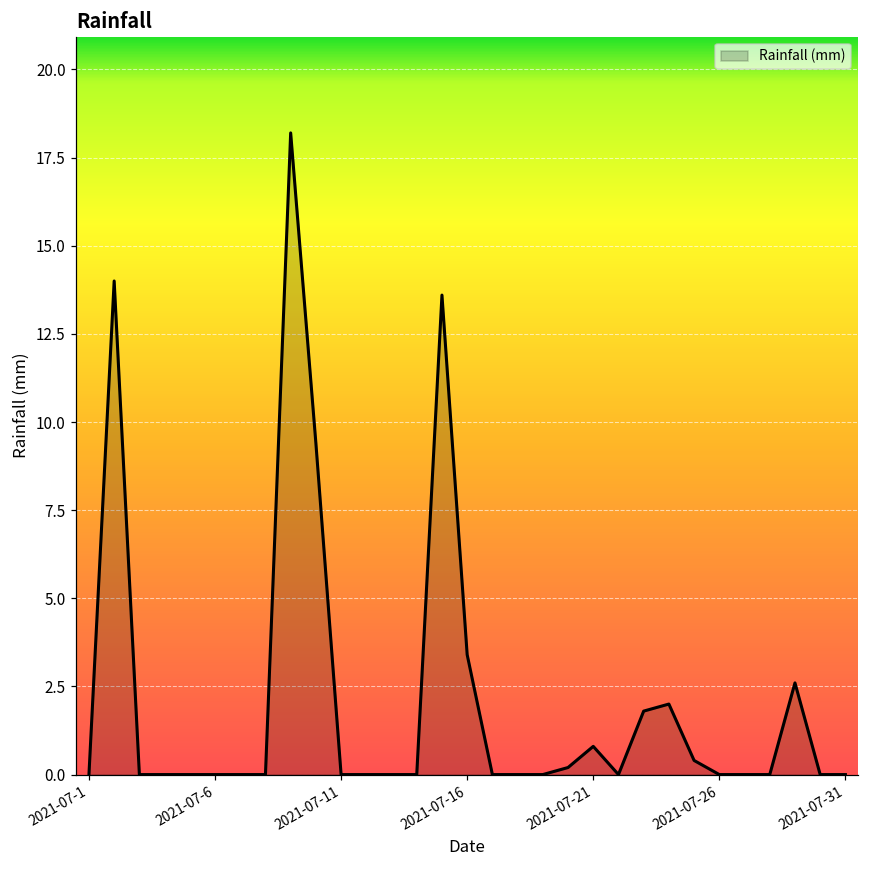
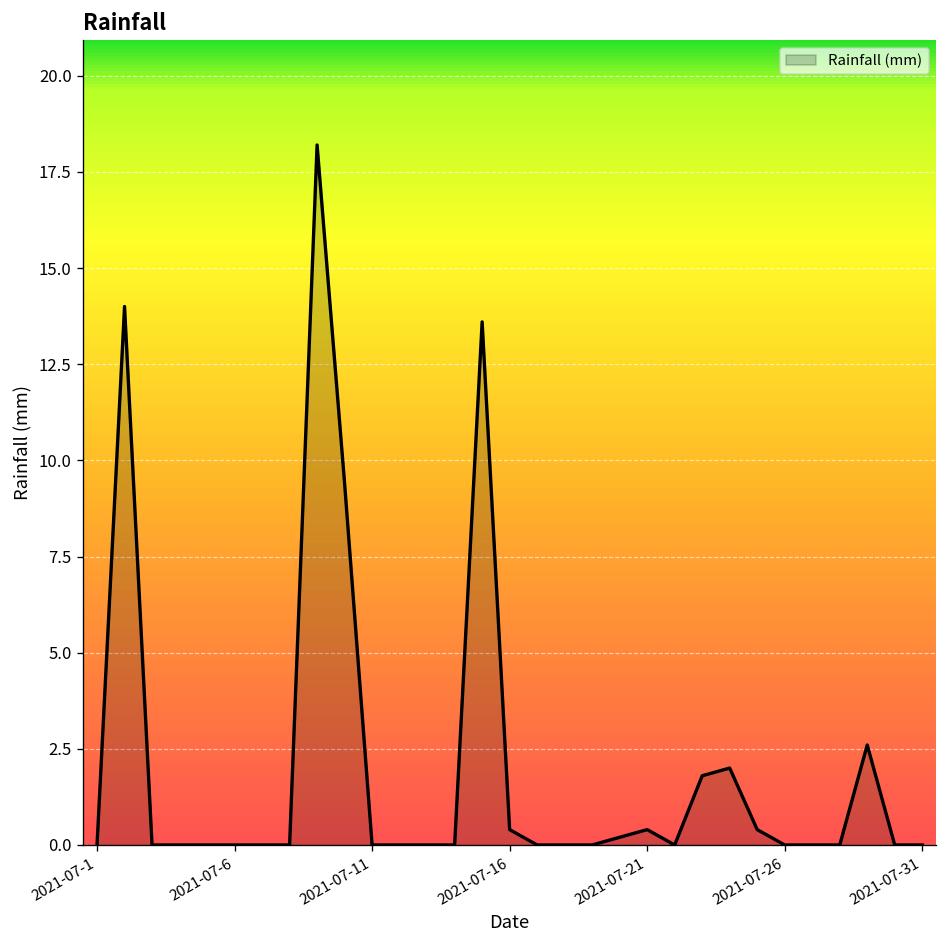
  {
    "2021-07-1": 0.0,
    "2021-07-6": 0.0,
    "2021-07-11": 0.0,
-   "2021-07-16": 3.4,
-   "2021-07-21": 0.8,
+   "2021-07-16": 0.4,
+   "2021-07-21": 0.4,
    "2021-07-26": 0.0,
    "2021-07-31": 0.0
  }
